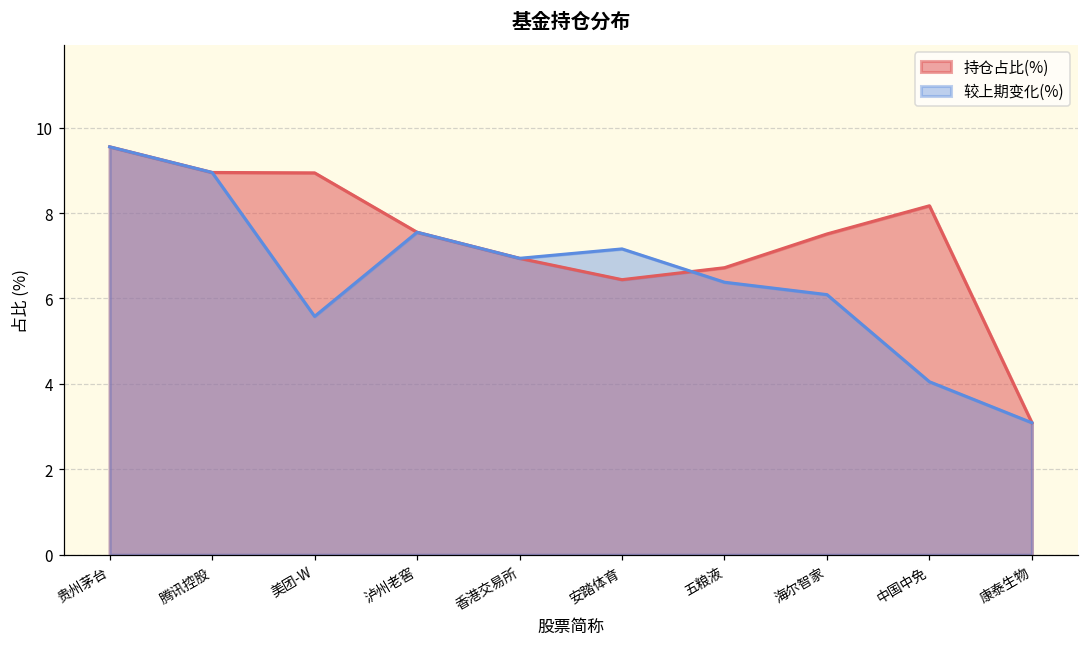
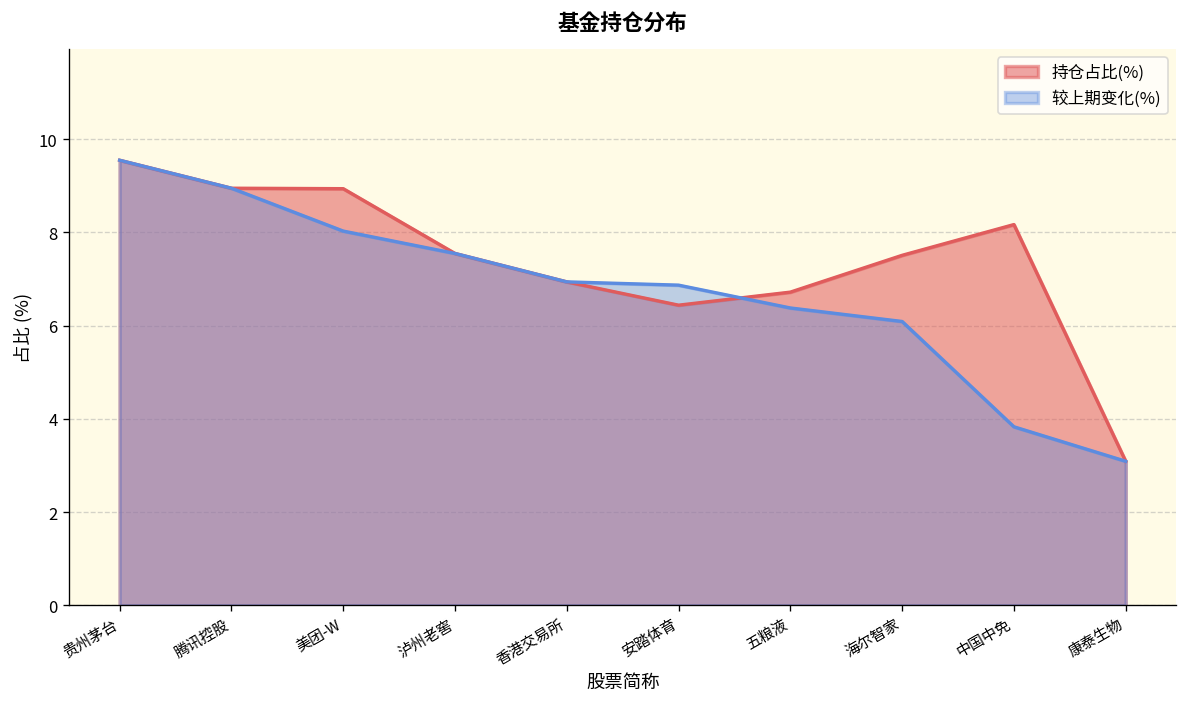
  {
    "持仓占比(%)": {
      "美团-W": 8.9,
      "安踏体育": 6.4,
      "五粮液": 6.7,
      "海尔智家": 7.5,
      "中国中免": 8.2
    },
    "较上期变化(%)": {
-     "美团-W": 5.6,
-     "安踏体育": 7.2,
+     "美团-W": 8.0,
+     "安踏体育": 6.9,
      "五粮液": 6.4,
      "海尔智家": 6.1,
-     "中国中免": 4.1
+     "中国中免": 3.8
    }
  }
